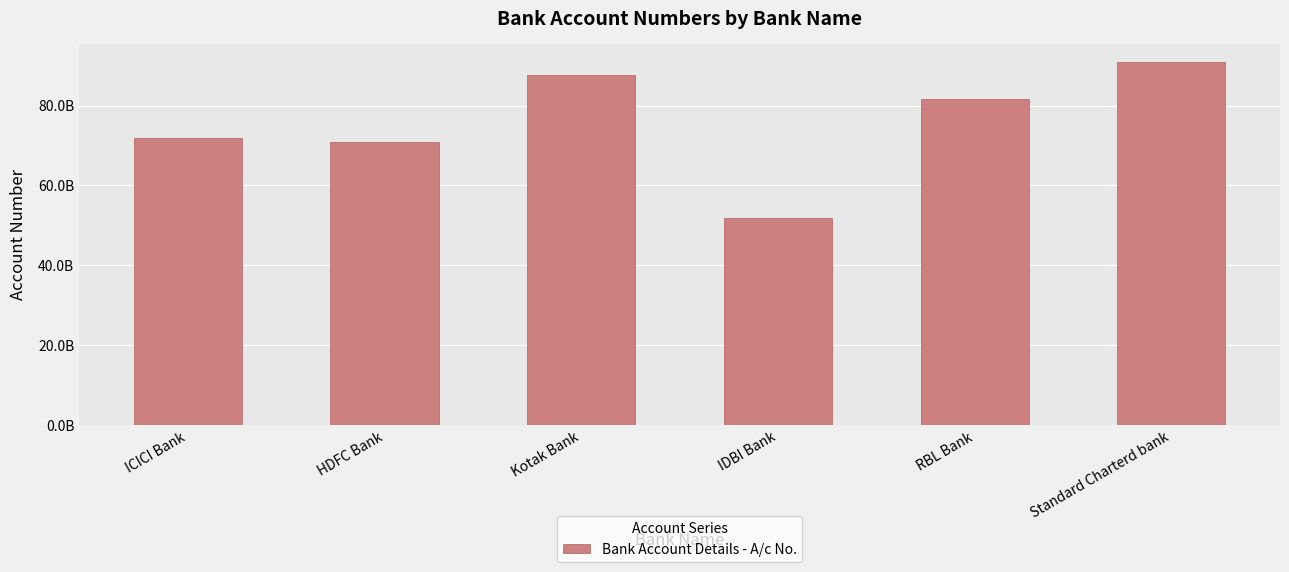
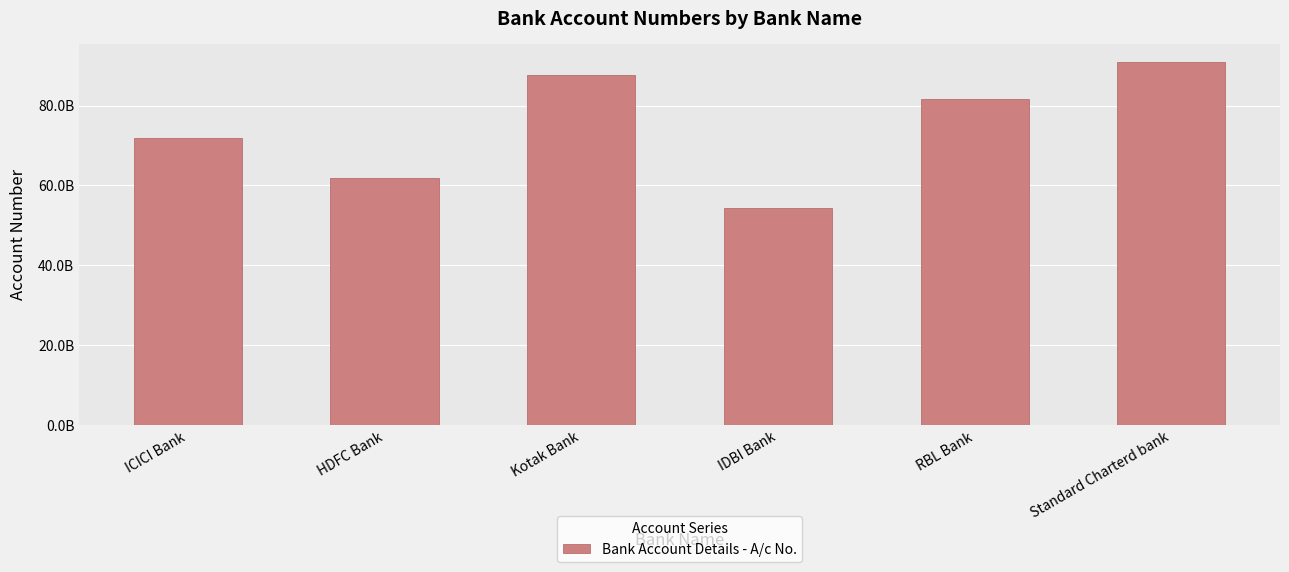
  {
    "ICICI Bank": 72000000000,
-   "HDFC Bank": 71000000000,
+   "HDFC Bank": 62000000000,
    "Kotak Bank": 88000000000,
-   "IDBI Bank": 52000000000,
+   "IDBI Bank": 54000000000,
    "RBL Bank": 82000000000,
    "Standard Charterd bank": 91000000000
  }
